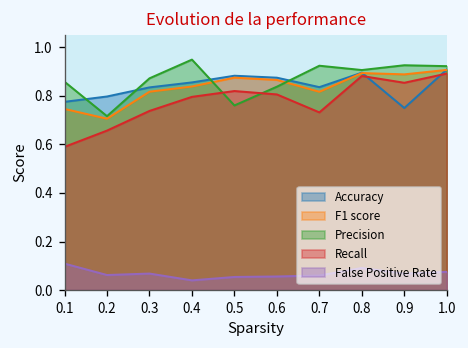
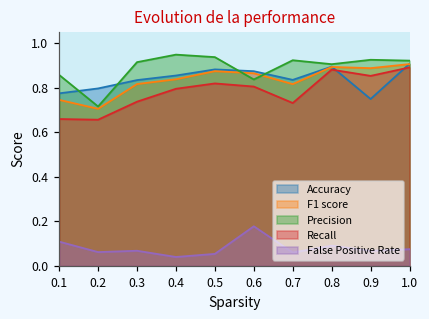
  {
    "Accuracy": {
      "0.1": 0.78,
      "0.2": 0.80,
      "0.3": 0.84,
      "0.4": 0.86,
      "0.7": 0.84,
      "0.9": 0.75
    },
    "F1 score": {
      "0.1": 0.75,
      "0.3": 0.82,
      "0.4": 0.84,
      "0.7": 0.82,
      "0.9": 0.89
    },
    "Precision": {
      "0.1": 0.86,
-     "0.3": 0.87,
+     "0.3": 0.92,
      "0.4": 0.95,
-     "0.5": 0.76,
+     "0.5": 0.94,
      "0.6": 0.84,
      "0.7": 0.92,
      "0.9": 0.93,
      "1.0": 0.92
    },
    "Recall": {
-     "0.1": 0.59,
+     "0.1": 0.66,
      "0.2": 0.66,
      "0.3": 0.74,
      "0.4": 0.80,
      "0.5": 0.82,
      "0.6": 0.81,
      "0.7": 0.73,
      "0.9": 0.85,
      "1.0": 0.89
    },
    "False Positive Rate": {
      "0.1": 0.11,
      "0.2": 0.06,
      "0.3": 0.07,
      "0.4": 0.04,
      "0.5": 0.05,
-     "0.6": 0.06,
+     "0.6": 0.18,
      "1.0": 0.08
    }
  }
